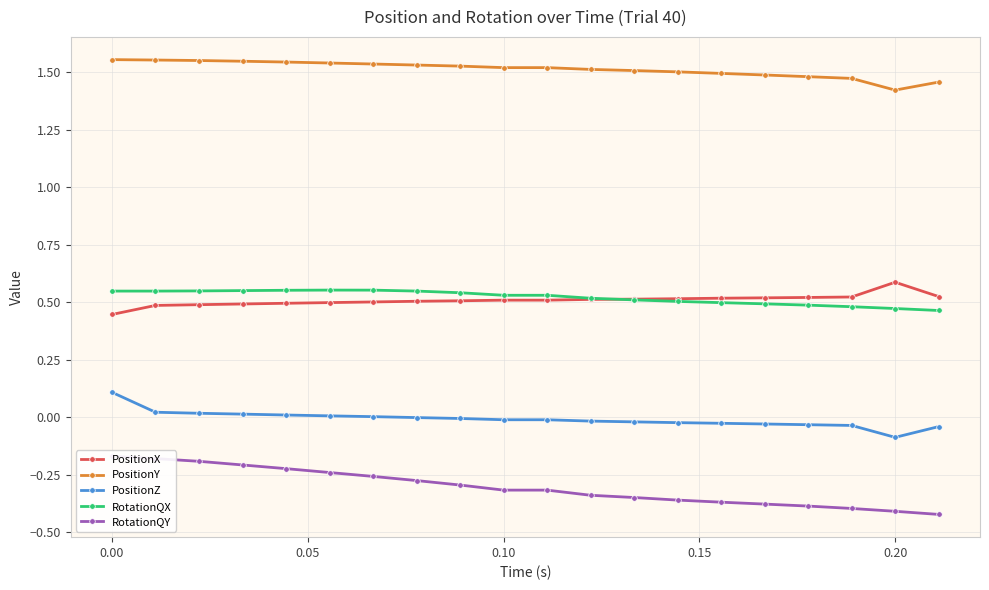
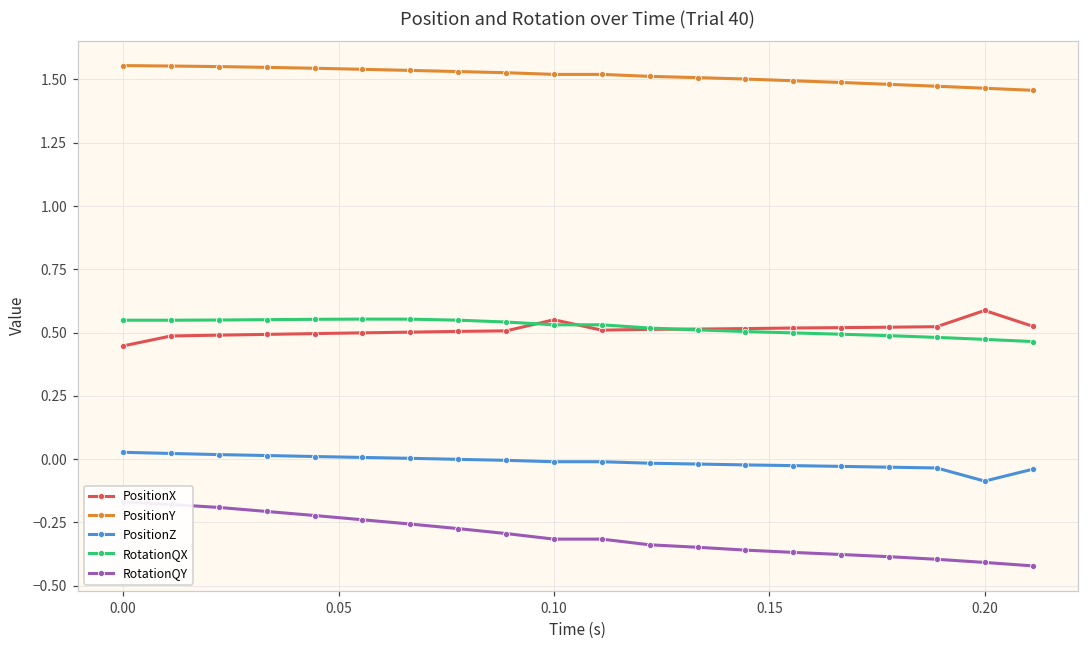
  {
    "PositionX": {
      "0.00": 0.45,
-     "0.10": 0.51,
+     "0.10": 0.55,
      "0.20": 0.59
    },
    "PositionY": {
      "0.00": 1.55,
      "0.10": 1.52,
-     "0.20": 1.42
+     "0.20": 1.47
    },
    "PositionZ": {
-     "0.00": 0.11,
+     "0.00": 0.03,
      "0.10": -0.01,
      "0.20": -0.09
    },
    "RotationQX": {
      "0.00": 0.55,
      "0.10": 0.53,
      "0.20": 0.47
    },
    "RotationQY": {
      "0.10": -0.32,
      "0.20": -0.41
    }
  }
